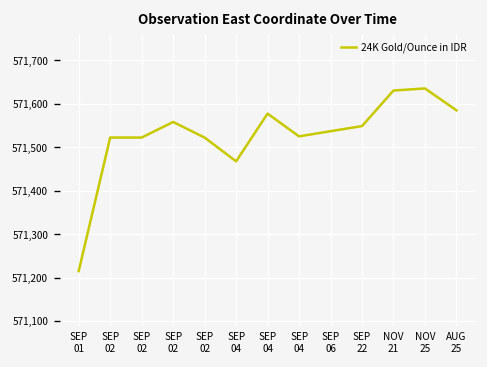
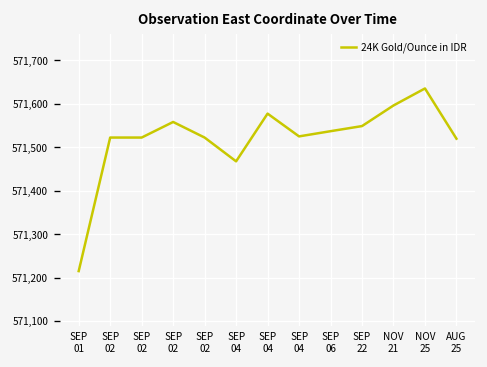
  {
    "SEP 01": "571,220",
    "SEP 06": "571,540",
    "SEP 22": "571,550",
-   "NOV 21": "571,630",
+   "NOV 21": "571,600",
    "NOV 25": "571,640",
-   "AUG 25": "571,590"
+   "AUG 25": "571,520"
  }
